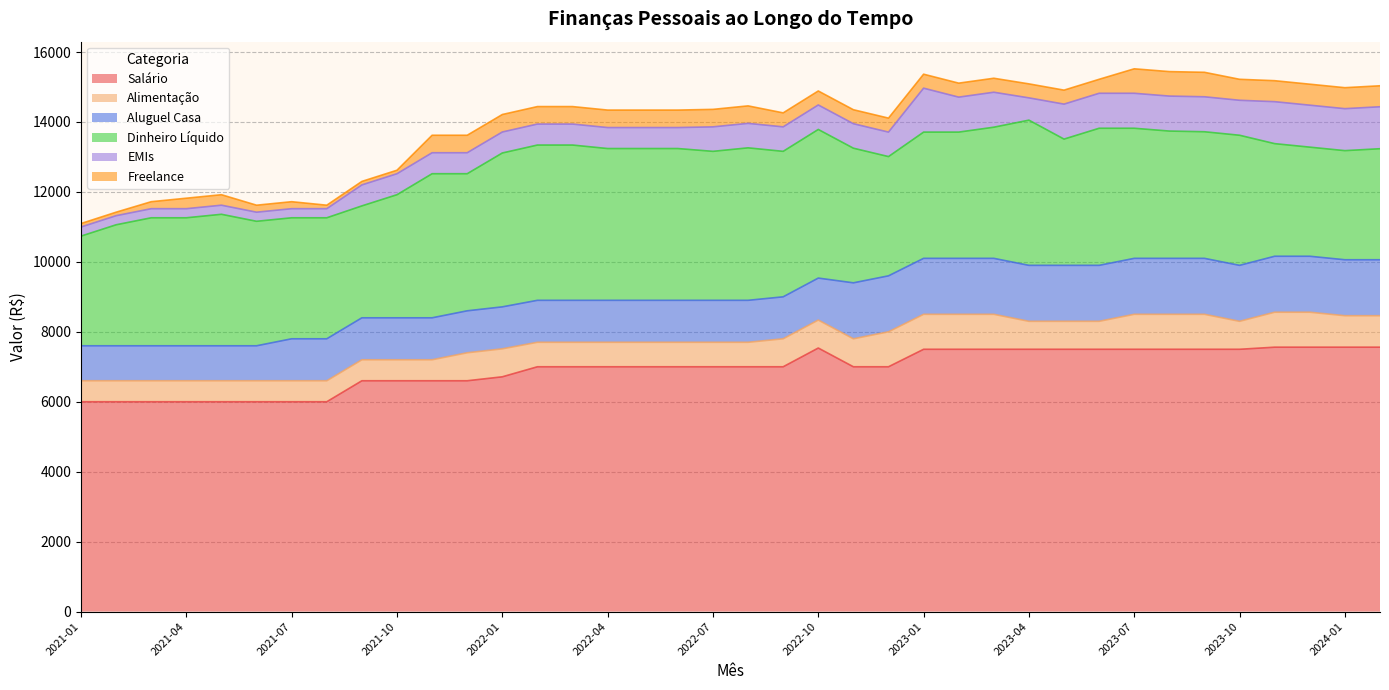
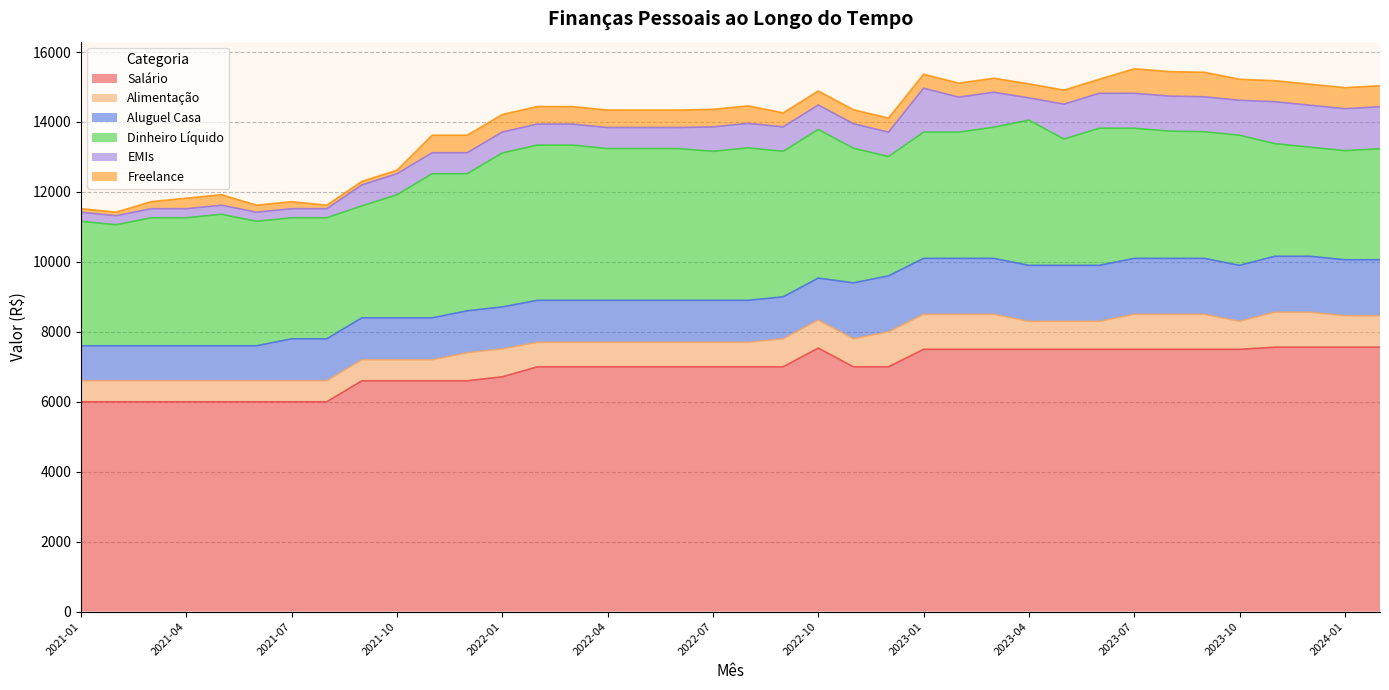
  {
    "Salário": {
      "2021-01": 6000,
      "2021-04": 6000,
      "2021-07": 6000,
      "2021-10": 6600,
      "2022-01": 6700,
      "2022-04": 7000,
      "2022-07": 7000,
      "2022-10": 7500,
      "2023-01": 7500,
      "2023-04": 7500,
      "2023-07": 7500,
      "2023-10": 7500,
      "2024-01": 7600
    },
    "Alimentação": {
      "2021-01": 600,
      "2021-04": 600,
      "2021-07": 600,
      "2021-10": 600,
      "2022-01": 800,
      "2022-04": 700,
      "2022-07": 700,
      "2022-10": 800,
      "2023-01": 1000,
      "2023-04": 800,
      "2023-07": 1000,
      "2023-10": 800,
      "2024-01": 900
    },
    "Aluguel Casa": {
      "2021-01": 1000,
      "2021-04": 1000,
      "2021-07": 1200,
      "2021-10": 1200,
      "2022-01": 1200,
      "2022-04": 1200,
      "2022-07": 1200,
      "2022-10": 1200,
      "2023-01": 1600,
      "2023-04": 1600,
      "2023-07": 1600,
      "2023-10": 1600,
      "2024-01": 1600
    },
    "Dinheiro Líquido": {
-     "2021-01": 3100,
+     "2021-01": 3600,
      "2021-04": 3700,
      "2021-07": 3500,
      "2021-10": 3500,
      "2022-01": 4400,
      "2022-04": 4300,
      "2022-07": 4300,
      "2022-10": 4300,
      "2023-01": 3600,
      "2023-04": 4200,
      "2023-07": 3700,
      "2023-10": 3700,
      "2024-01": 3100
    },
    "EMIs": {
      "2021-01": 300,
      "2021-04": 300,
      "2021-07": 300,
      "2021-10": 600,
      "2022-01": 600,
      "2022-04": 600,
      "2022-07": 700,
      "2022-10": 700,
      "2023-01": 1300,
      "2023-04": 600,
      "2023-07": 1000,
      "2023-10": 1000,
      "2024-01": 1200
    },
    "Freelance": {
      "2021-01": 100,
      "2021-04": 300,
      "2021-07": 200,
      "2021-10": 100,
      "2022-01": 500,
      "2022-04": 500,
      "2022-07": 500,
      "2022-10": 400,
      "2023-01": 400,
      "2023-04": 400,
      "2023-07": 700,
      "2023-10": 600,
      "2024-01": 600
    }
  }
